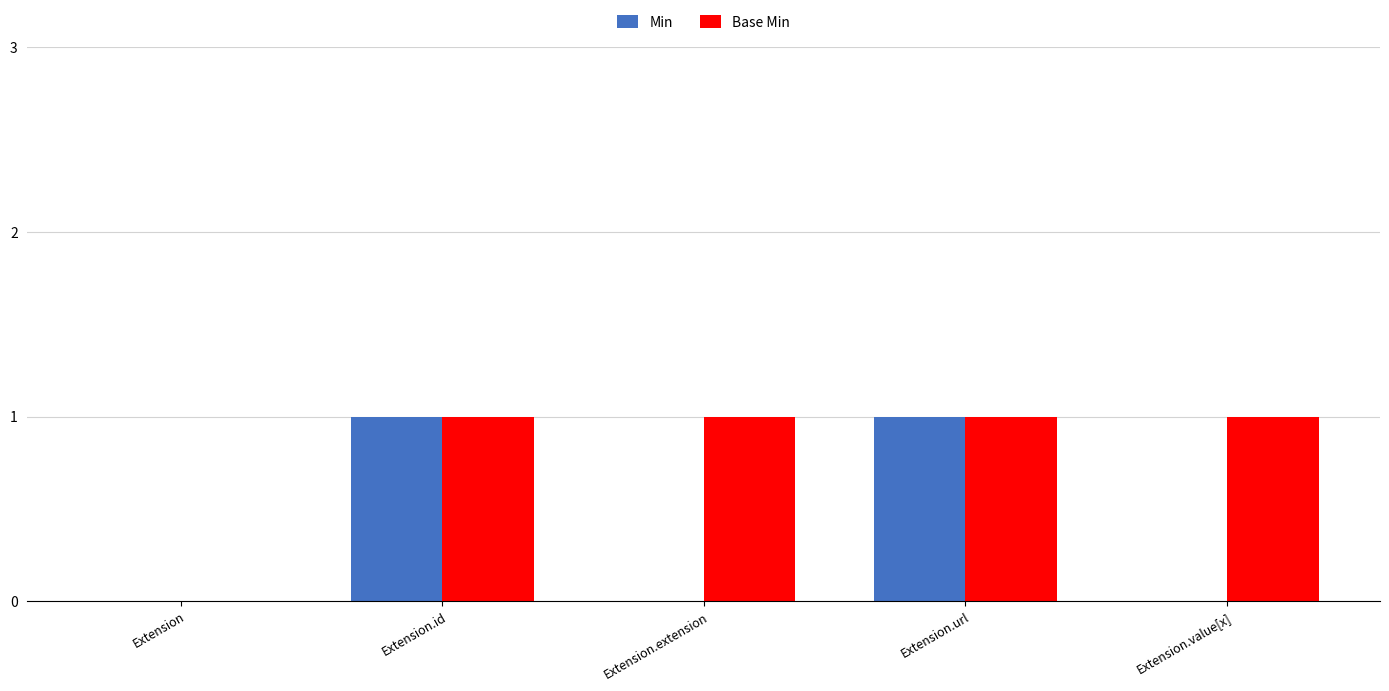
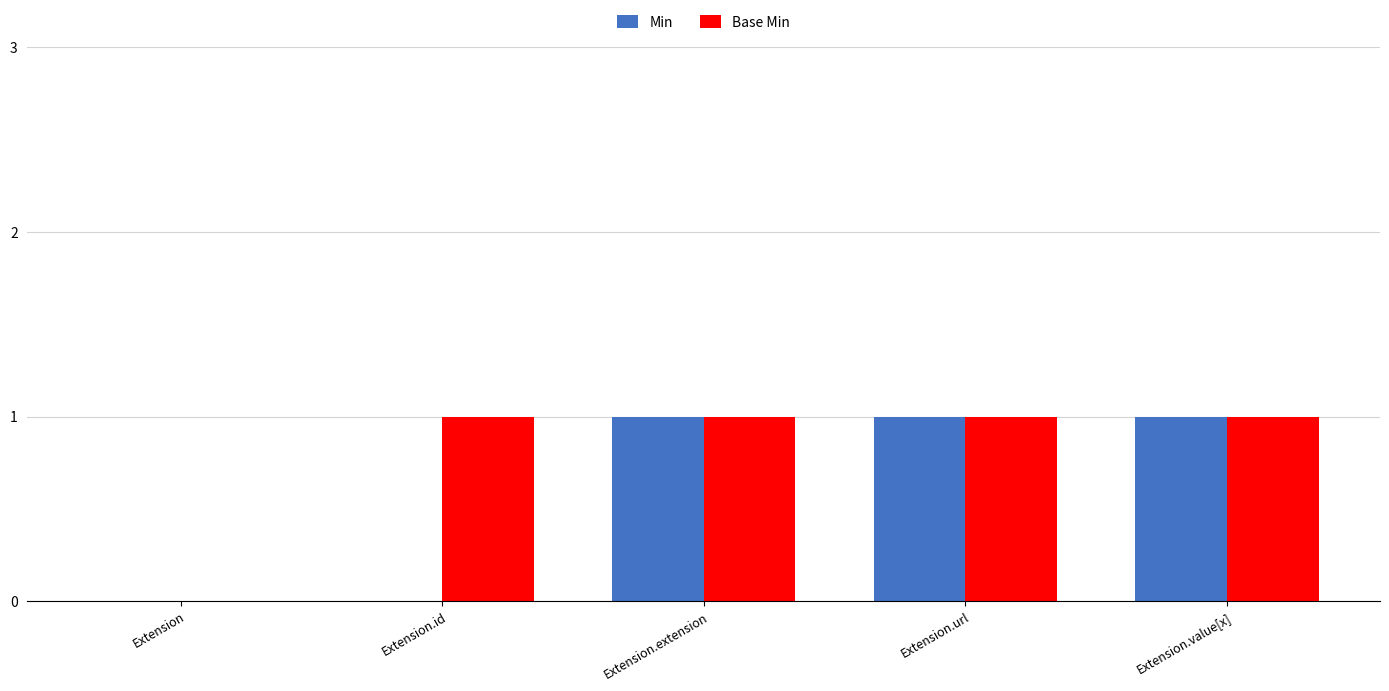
  {
    "Min": {
      "Extension": 0,
-     "Extension.id": 1,
-     "Extension.extension": 0,
+     "Extension.id": 0,
+     "Extension.extension": 1,
      "Extension.url": 1,
-     "Extension.value[x]": 0
+     "Extension.value[x]": 1
    },
    "Base Min": {
      "Extension": 0,
      "Extension.id": 1,
      "Extension.extension": 1,
      "Extension.url": 1,
      "Extension.value[x]": 1
    }
  }
